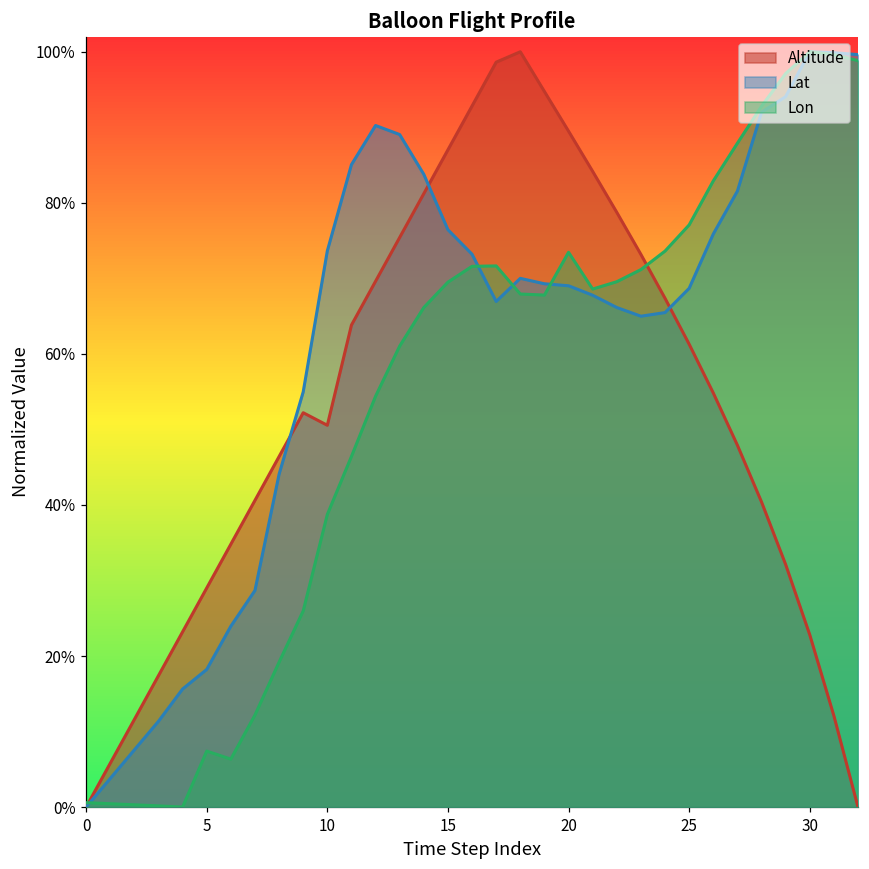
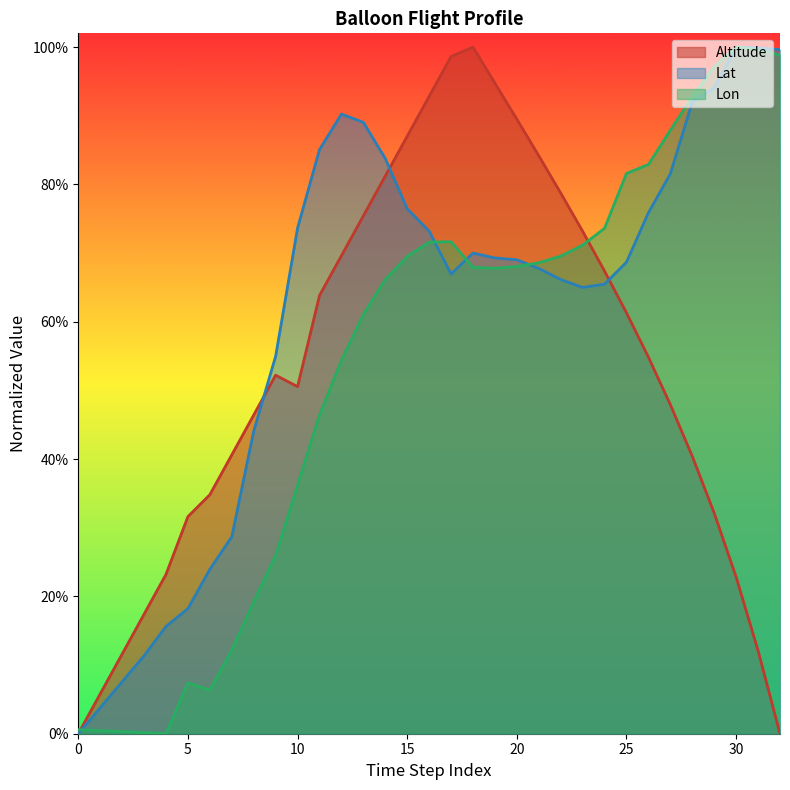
  {
    "Altitude": {
-     "5": "29%",
+     "5": "32%",
      "10": "51%",
      "15": "87%",
      "20": "89%",
      "25": "61%",
      "30": "23%"
    },
    "Lat": {
      "5": "18%",
      "10": "74%",
      "15": "76%",
      "20": "69%",
      "25": "69%"
    },
    "Lon": {
      "0": "1%",
      "5": "7%",
-     "10": "39%",
+     "10": "36%",
      "15": "70%",
-     "20": "73%",
-     "25": "77%"
+     "20": "68%",
+     "25": "82%"
    }
  }
